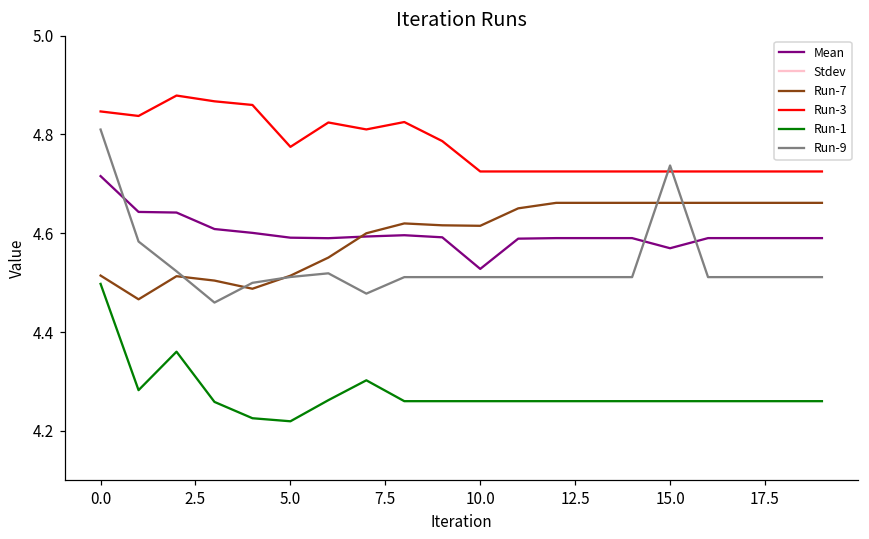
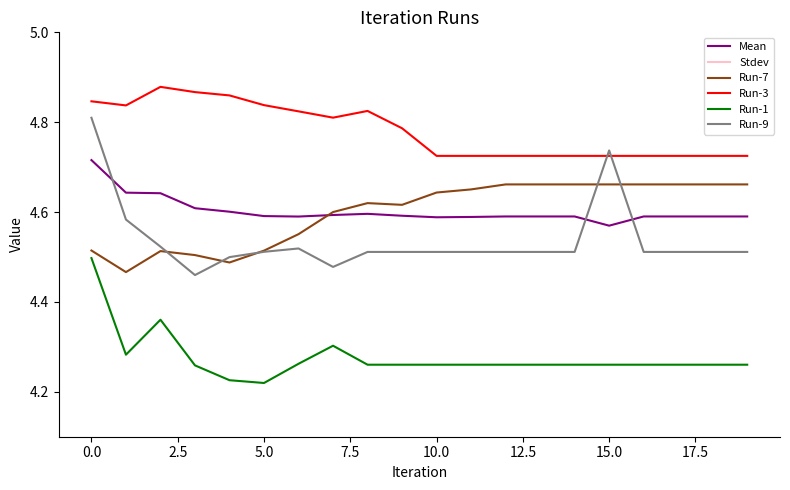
  {
    "Mean": {
      "0.0": 4.72,
      "5.0": 4.59,
-     "10.0": 4.53,
+     "10.0": 4.59,
      "15.0": 4.57
    },
    "Run-7": {
      "0.0": 4.51,
-     "10.0": 4.62,
+     "10.0": 4.64,
      "15.0": 4.66
    },
    "Run-3": {
      "0.0": 4.85,
-     "5.0": 4.77,
+     "5.0": 4.84,
      "10.0": 4.73,
      "15.0": 4.73
    },
    "Run-1": {
      "0.0": 4.50,
      "5.0": 4.22,
      "10.0": 4.26,
      "15.0": 4.26
    },
    "Run-9": {
      "0.0": 4.81,
      "10.0": 4.51,
      "15.0": 4.74
    }
  }
